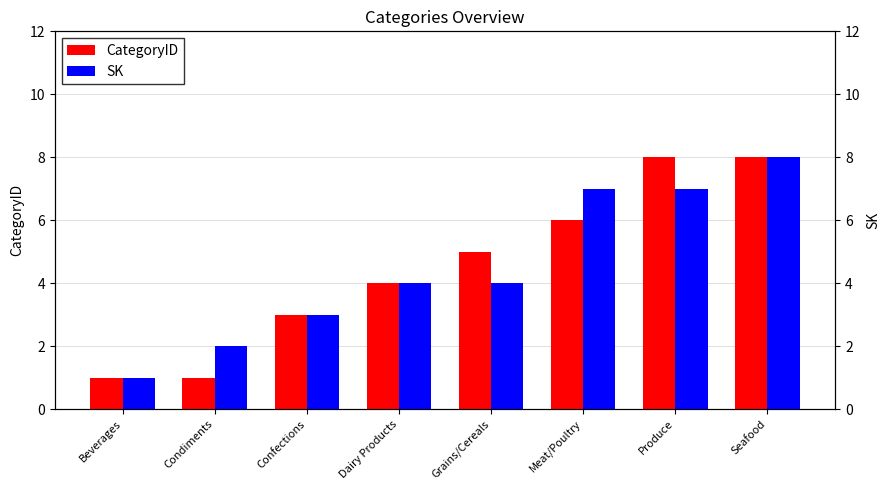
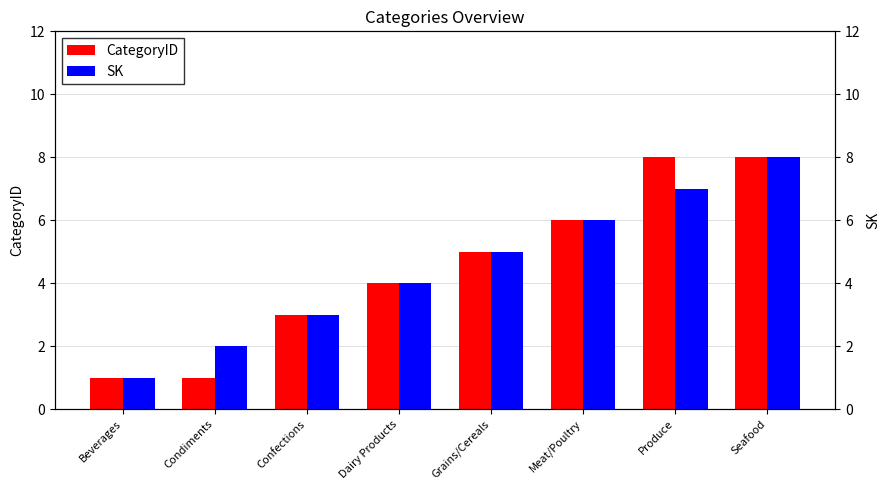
  {
    "CategoryID": {
      "Beverages": 1.0,
      "Condiments": 1.0,
      "Confections": 3.0,
      "Dairy Products": 4.0,
      "Grains/Cereals": 5.0,
      "Meat/Poultry": 6.0,
      "Produce": 8.0,
      "Seafood": 8.0
    },
    "SK": {
      "Beverages": 1,
      "Condiments": 2,
      "Confections": 3,
      "Dairy Products": 4,
-     "Grains/Cereals": 4,
-     "Meat/Poultry": 7,
+     "Grains/Cereals": 5,
+     "Meat/Poultry": 6,
      "Produce": 7,
      "Seafood": 8
    }
  }
